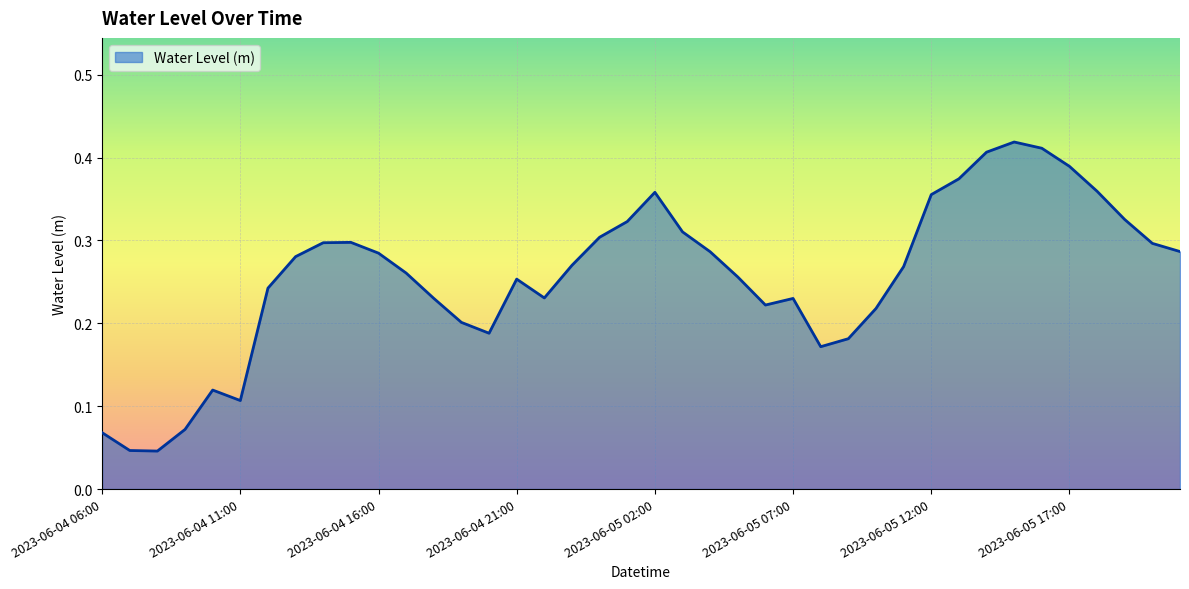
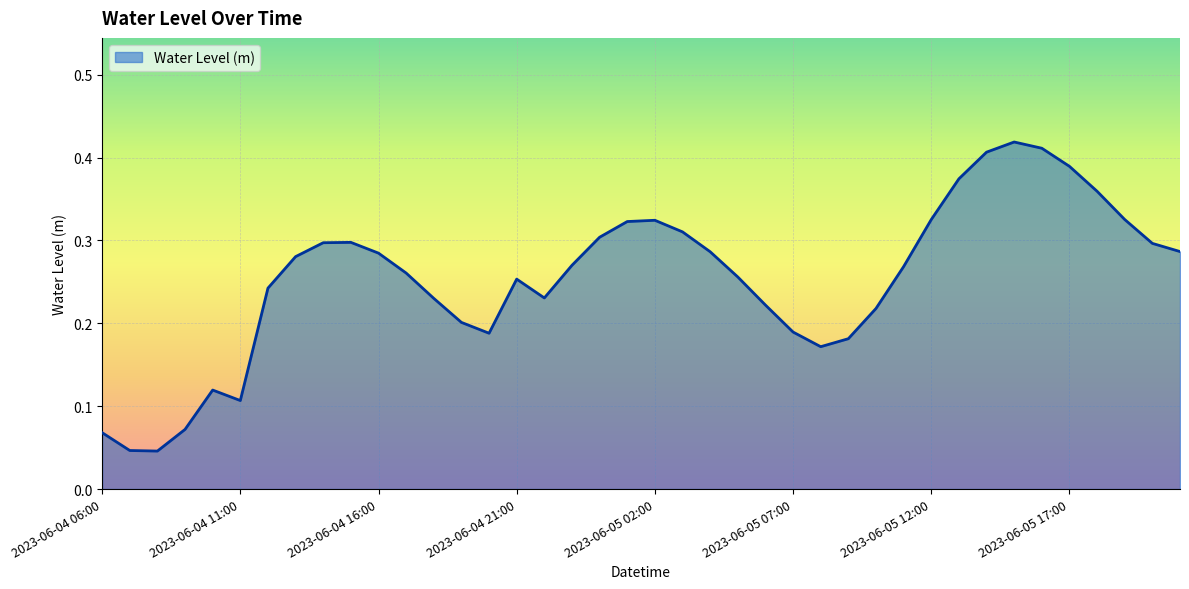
  {
    "2023-06-04 06:00": 0.07,
    "2023-06-04 11:00": 0.11,
    "2023-06-04 16:00": 0.28,
    "2023-06-04 21:00": 0.25,
-   "2023-06-05 02:00": 0.36,
-   "2023-06-05 07:00": 0.23,
-   "2023-06-05 12:00": 0.36,
+   "2023-06-05 02:00": 0.32,
+   "2023-06-05 07:00": 0.19,
+   "2023-06-05 12:00": 0.33,
    "2023-06-05 17:00": 0.39
  }
